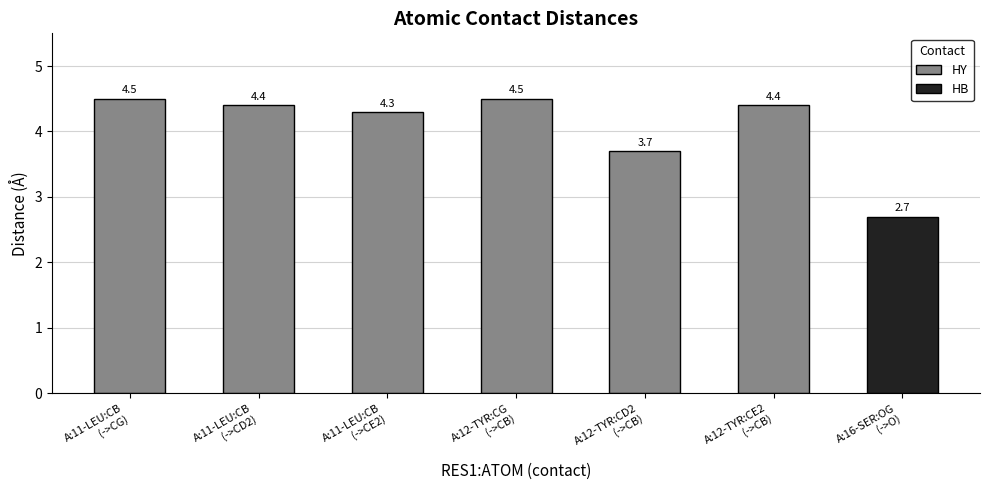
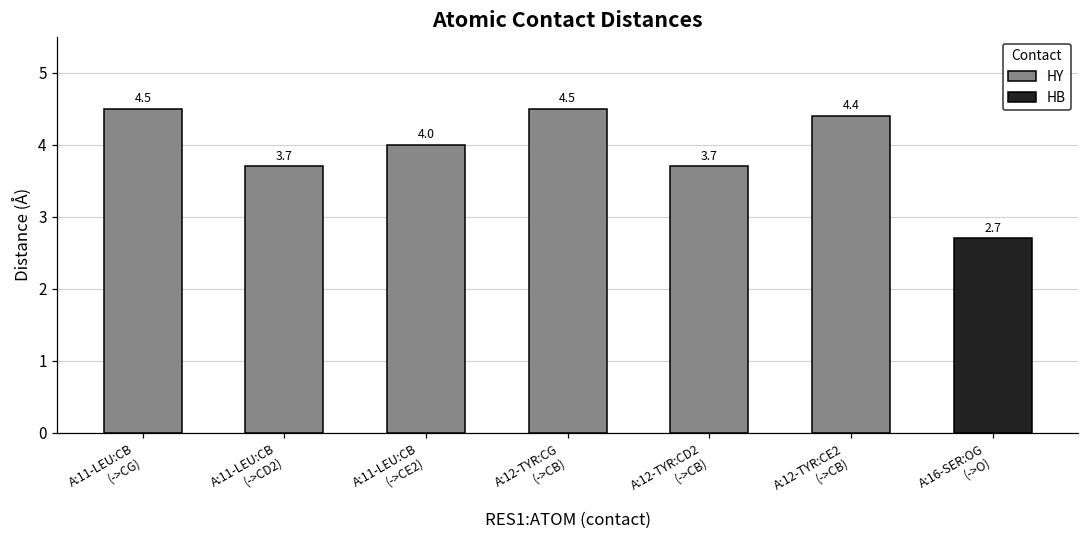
  {
    "HY": {
      "A:11-LEU:CB (->CG)": 4.5,
-     "A:11-LEU:CB (->CD2)": 4.4,
-     "A:11-LEU:CB (->CE2)": 4.3,
+     "A:11-LEU:CB (->CD2)": 3.7,
+     "A:11-LEU:CB (->CE2)": 4.0,
      "A:12-TYR:CG (->CB)": 4.5,
      "A:12-TYR:CD2 (->CB)": 3.7,
      "A:12-TYR:CE2 (->CB)": 4.4
    },
    "HB": {
      "A:16-SER:OG (->O)": 2.7
    }
  }
